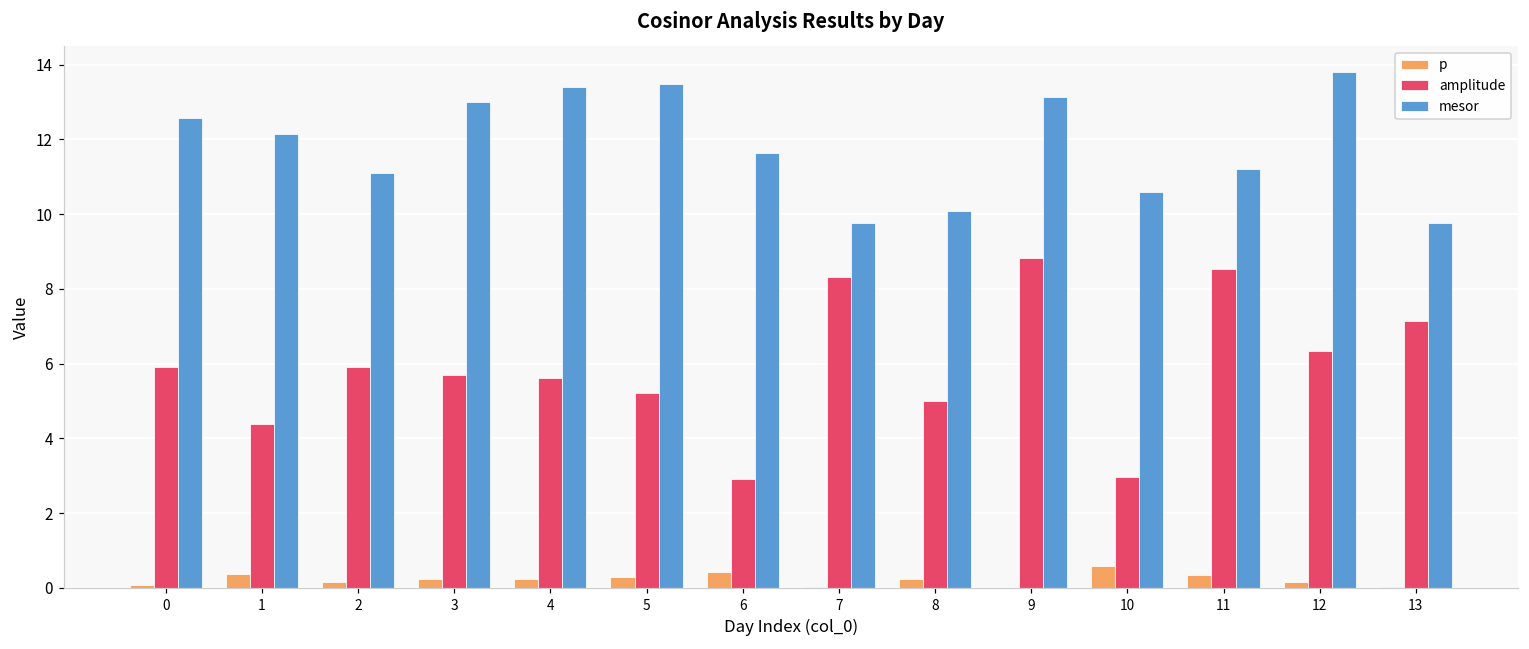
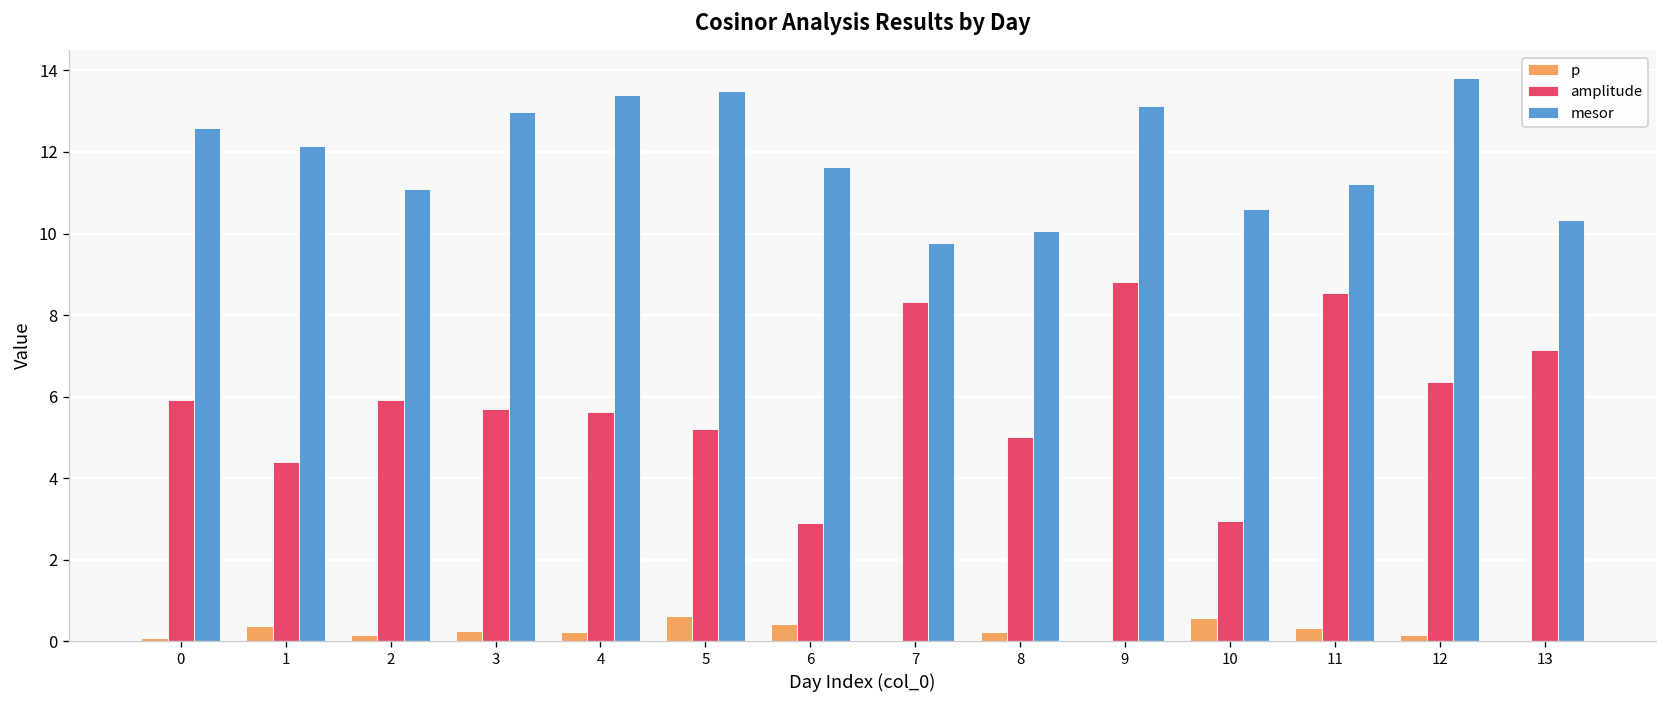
  {
    "p": {
      "0": 0.1,
      "1": 0.4,
      "2": 0.2,
      "3": 0.2,
      "4": 0.2,
-     "5": 0.3,
+     "5": 0.6,
      "6": 0.4,
      "8": 0.2,
      "10": 0.6,
      "11": 0.3,
      "12": 0.2
    },
    "amplitude": {
      "0": 5.9,
      "1": 4.4,
      "2": 5.9,
      "3": 5.7,
      "4": 5.6,
      "5": 5.2,
      "6": 2.9,
      "7": 8.3,
      "8": 5.0,
      "9": 8.8,
      "10": 3.0,
      "11": 8.5,
      "12": 6.4,
      "13": 7.1
    },
    "mesor": {
      "0": 12.6,
      "1": 12.1,
      "2": 11.1,
      "3": 13.0,
      "4": 13.4,
      "5": 13.5,
      "6": 11.6,
      "7": 9.8,
      "8": 10.1,
      "9": 13.1,
      "10": 10.6,
      "11": 11.2,
      "12": 13.8,
-     "13": 9.8
+     "13": 10.3
    }
  }
